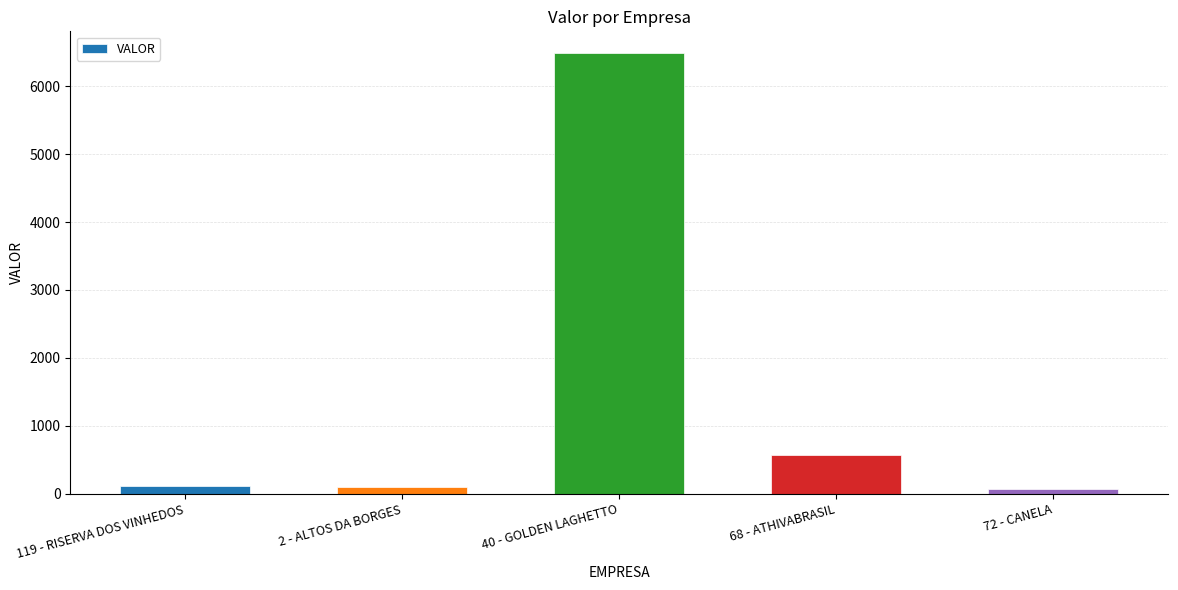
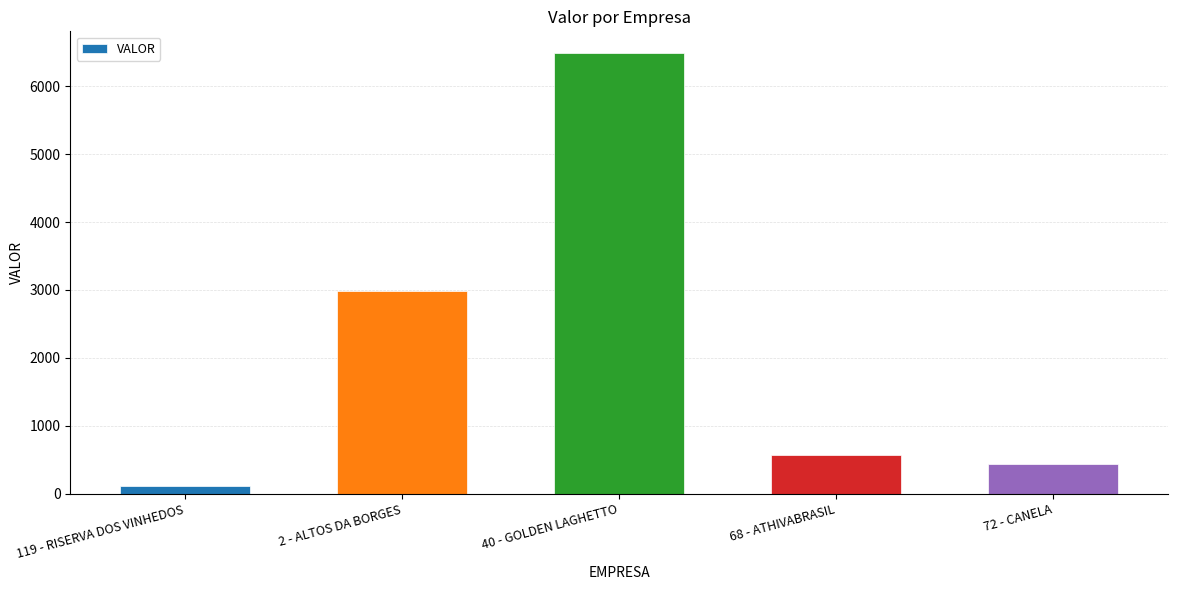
  {
    "119 - RISERVA DOS VINHEDOS": 100,
-   "2 - ALTOS DA BORGES": 100,
+   "2 - ALTOS DA BORGES": 3000,
    "40 - GOLDEN LAGHETTO": 6500,
    "68 - ATHIVABRASIL": 600,
-   "72 - CANELA": 100
+   "72 - CANELA": 400
  }
